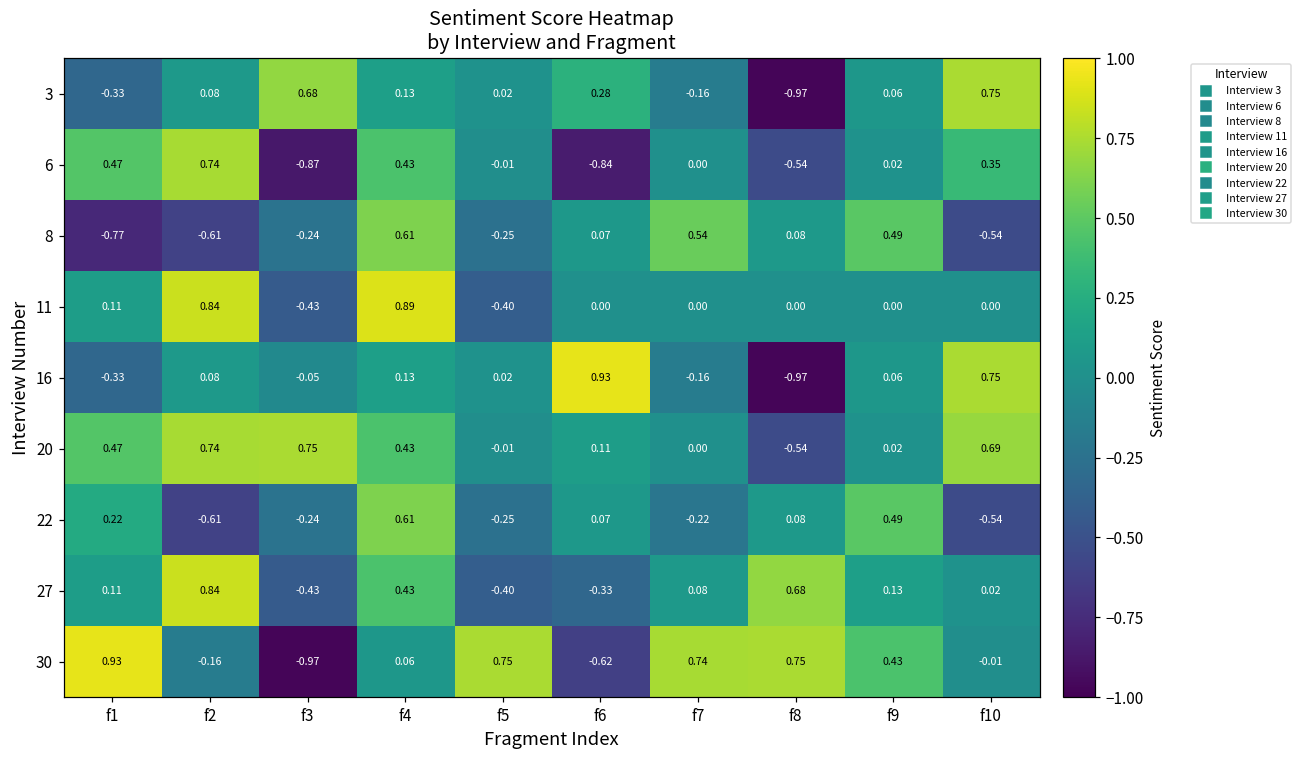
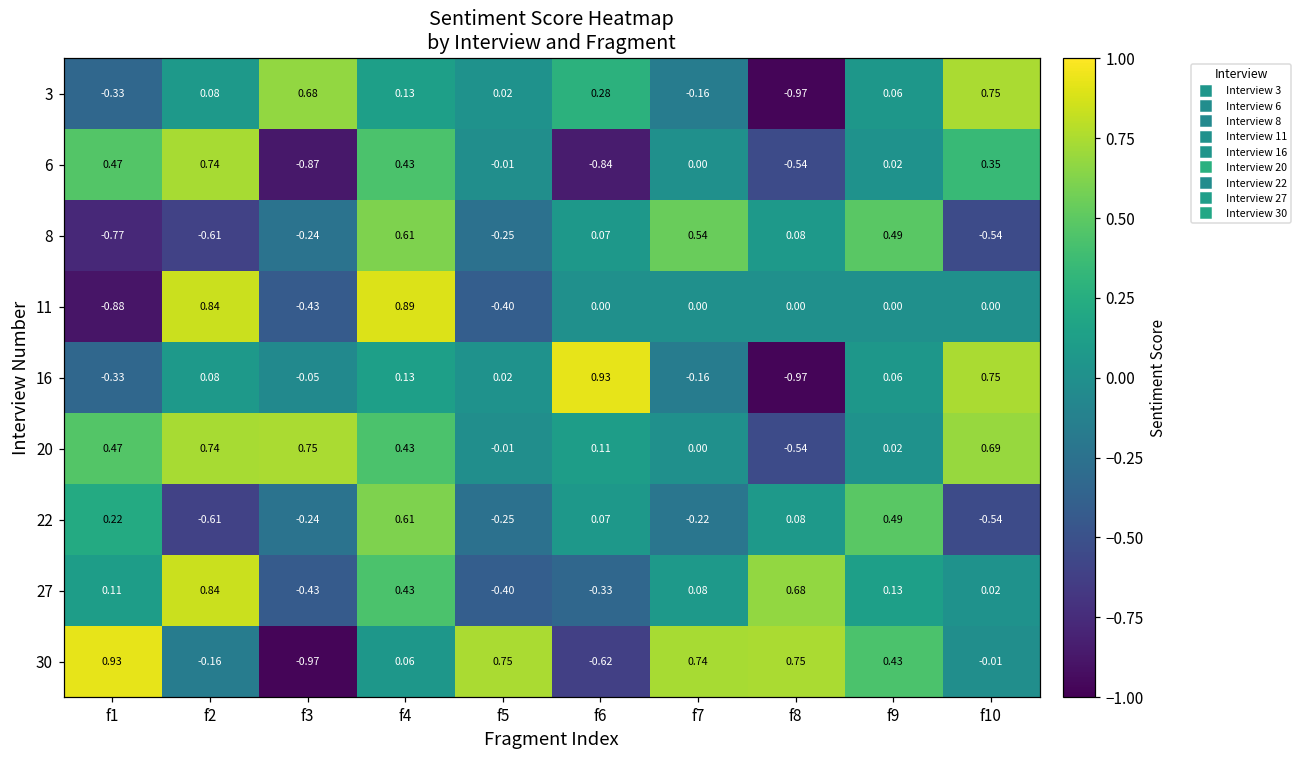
  {
    "3": {
      "f1": -0.33,
      "f2": 0.08,
      "f3": 0.68,
      "f4": 0.13,
      "f5": 0.02,
      "f6": 0.28,
      "f7": -0.16,
      "f8": -0.97,
      "f9": 0.06,
      "f10": 0.75
    },
    "6": {
      "f1": 0.47,
      "f2": 0.74,
      "f3": -0.87,
      "f4": 0.43,
      "f5": -0.01,
      "f6": -0.84,
      "f7": 0.00,
      "f8": -0.54,
      "f9": 0.02,
      "f10": 0.35
    },
    "8": {
      "f1": -0.77,
      "f2": -0.61,
      "f3": -0.24,
      "f4": 0.61,
      "f5": -0.25,
      "f6": 0.07,
      "f7": 0.54,
      "f8": 0.08,
      "f9": 0.49,
      "f10": -0.54
    },
    "11": {
-     "f1": 0.11,
+     "f1": -0.88,
      "f2": 0.84,
      "f3": -0.43,
      "f4": 0.89,
      "f5": -0.40,
      "f6": 0.00,
      "f7": 0.00,
      "f8": 0.00,
      "f9": 0.00,
      "f10": 0.00
    },
    "16": {
      "f1": -0.33,
      "f2": 0.08,
      "f3": -0.05,
      "f4": 0.13,
      "f5": 0.02,
      "f6": 0.93,
      "f7": -0.16,
      "f8": -0.97,
      "f9": 0.06,
      "f10": 0.75
    },
    "20": {
      "f1": 0.47,
      "f2": 0.74,
      "f3": 0.75,
      "f4": 0.43,
      "f5": -0.01,
      "f6": 0.11,
      "f7": 0.00,
      "f8": -0.54,
      "f9": 0.02,
      "f10": 0.69
    },
    "22": {
      "f1": 0.22,
      "f2": -0.61,
      "f3": -0.24,
      "f4": 0.61,
      "f5": -0.25,
      "f6": 0.07,
      "f7": -0.22,
      "f8": 0.08,
      "f9": 0.49,
      "f10": -0.54
    },
    "27": {
      "f1": 0.11,
      "f2": 0.84,
      "f3": -0.43,
      "f4": 0.43,
      "f5": -0.40,
      "f6": -0.33,
      "f7": 0.08,
      "f8": 0.68,
      "f9": 0.13,
      "f10": 0.02
    },
    "30": {
      "f1": 0.93,
      "f2": -0.16,
      "f3": -0.97,
      "f4": 0.06,
      "f5": 0.75,
      "f6": -0.62,
      "f7": 0.74,
      "f8": 0.75,
      "f9": 0.43,
      "f10": -0.01
    }
  }
